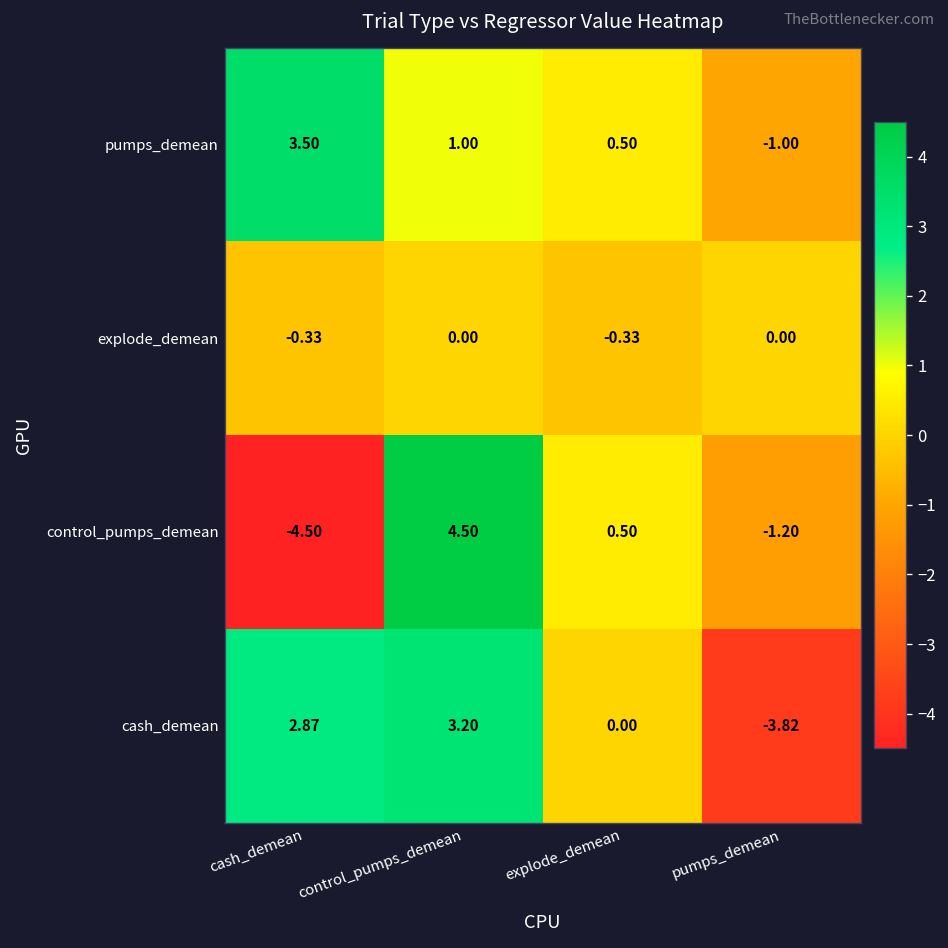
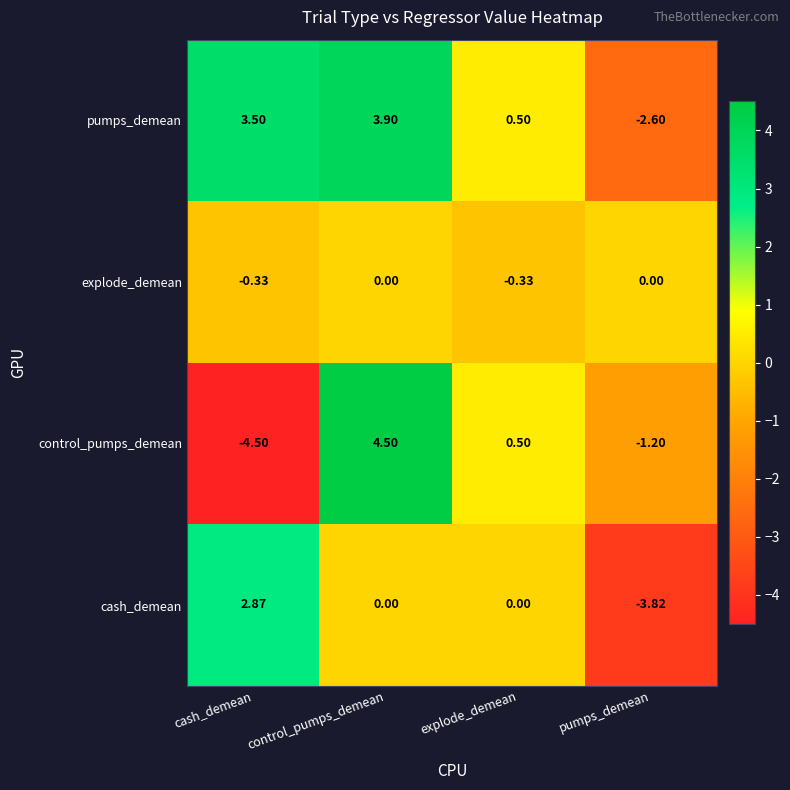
  {
    "pumps_demean": {
      "cash_demean": 3.50,
-     "control_pumps_demean": 1.00,
+     "control_pumps_demean": 3.90,
      "explode_demean": 0.50,
-     "pumps_demean": -1.00
+     "pumps_demean": -2.60
    },
    "explode_demean": {
      "cash_demean": -0.33,
      "control_pumps_demean": 0.00,
      "explode_demean": -0.33,
      "pumps_demean": 0.00
    },
    "control_pumps_demean": {
      "cash_demean": -4.50,
      "control_pumps_demean": 4.50,
      "explode_demean": 0.50,
      "pumps_demean": -1.20
    },
    "cash_demean": {
      "cash_demean": 2.87,
-     "control_pumps_demean": 3.20,
+     "control_pumps_demean": 0.00,
      "explode_demean": 0.00,
      "pumps_demean": -3.82
    }
  }
